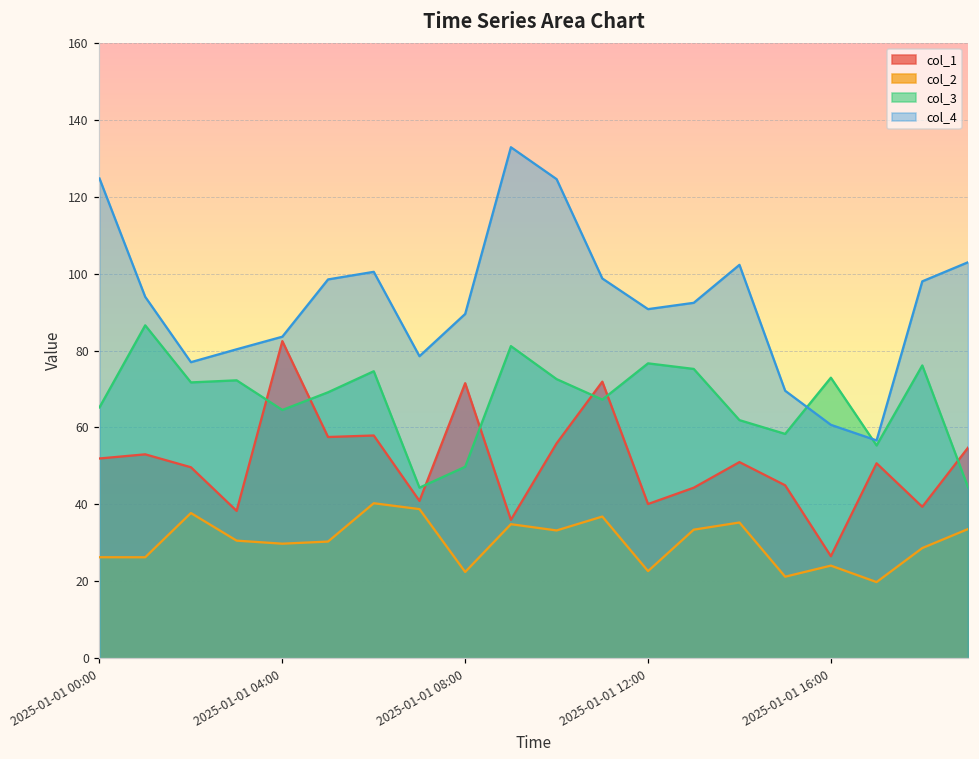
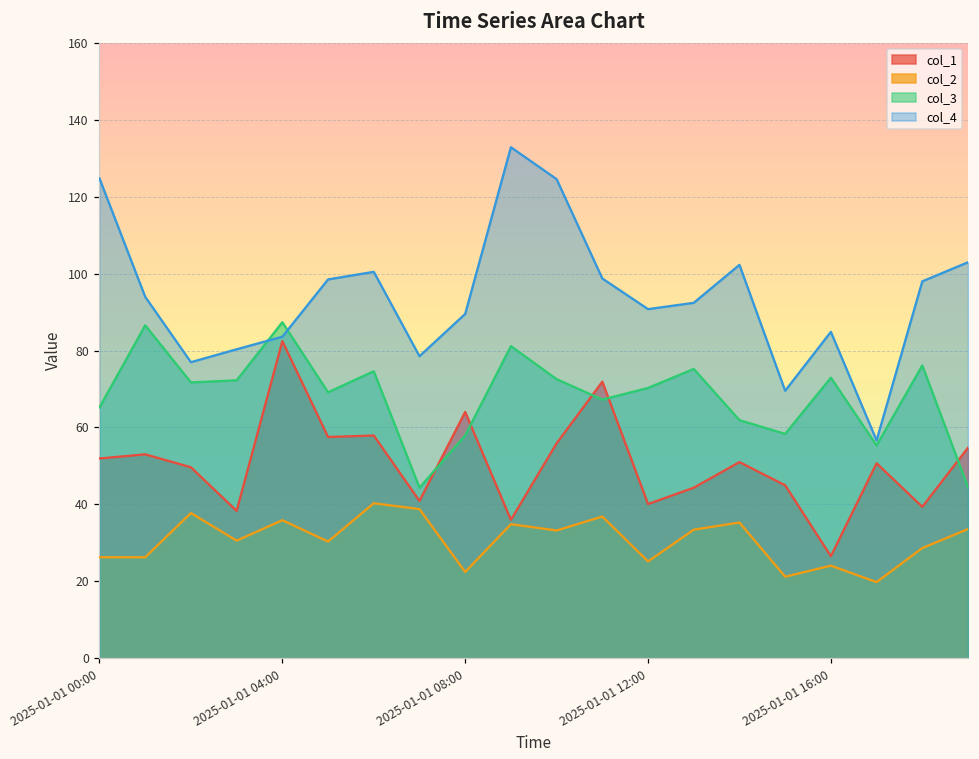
  {
    "col_1": {
      "2025-01-01 00:00": 52,
      "2025-01-01 04:00": 82,
-     "2025-01-01 08:00": 72,
+     "2025-01-01 08:00": 64,
      "2025-01-01 12:00": 40,
      "2025-01-01 16:00": 27
    },
    "col_2": {
      "2025-01-01 00:00": 26,
-     "2025-01-01 04:00": 30,
+     "2025-01-01 04:00": 36,
      "2025-01-01 08:00": 22,
-     "2025-01-01 12:00": 23,
+     "2025-01-01 12:00": 25,
      "2025-01-01 16:00": 24
    },
    "col_3": {
      "2025-01-01 00:00": 65,
-     "2025-01-01 04:00": 65,
-     "2025-01-01 08:00": 50,
-     "2025-01-01 12:00": 77,
+     "2025-01-01 04:00": 87,
+     "2025-01-01 08:00": 58,
+     "2025-01-01 12:00": 70,
      "2025-01-01 16:00": 73
    },
    "col_4": {
      "2025-01-01 00:00": 125,
      "2025-01-01 04:00": 84,
      "2025-01-01 08:00": 90,
      "2025-01-01 12:00": 91,
-     "2025-01-01 16:00": 61
+     "2025-01-01 16:00": 85
    }
  }
